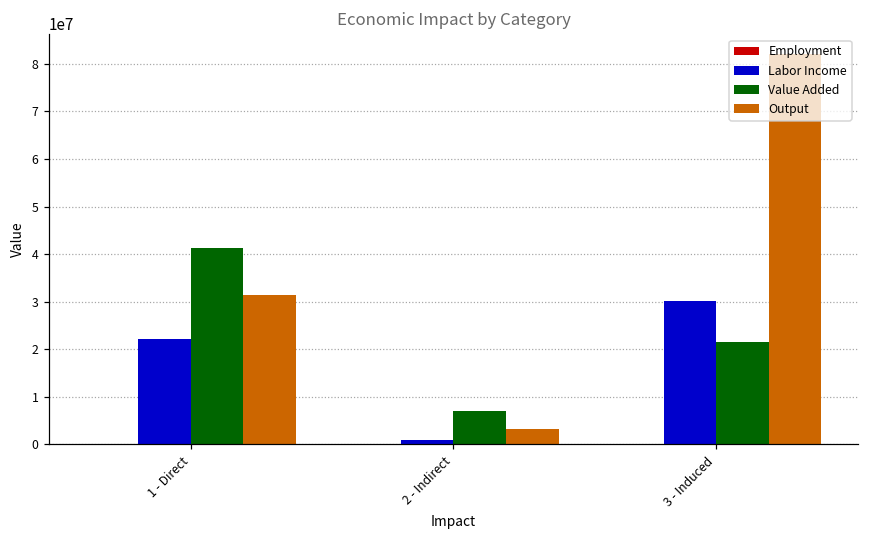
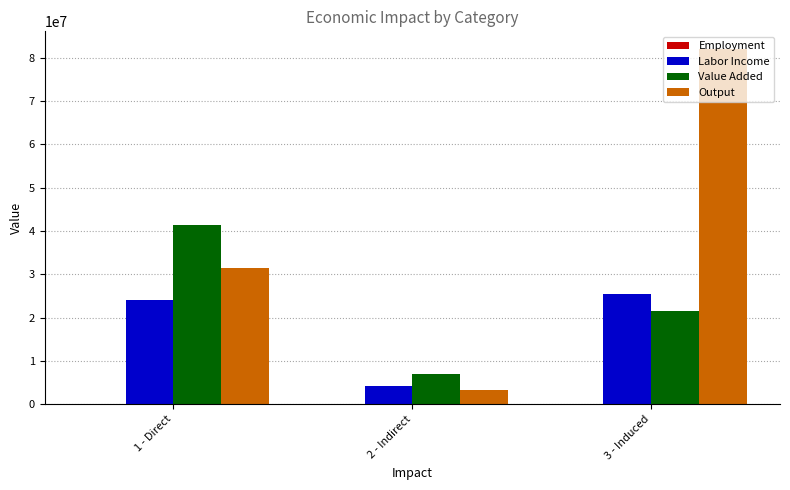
  {
    "Labor Income": {
-     "1 - Direct": 22000000,
-     "2 - Indirect": 1000000,
-     "3 - Induced": 30000000
+     "1 - Direct": 24000000,
+     "2 - Indirect": 4000000,
+     "3 - Induced": 25000000
    },
    "Value Added": {
      "1 - Direct": 41000000,
      "2 - Indirect": 7000000,
      "3 - Induced": 22000000
    },
    "Output": {
      "1 - Direct": 31000000,
      "2 - Indirect": 3000000
    }
  }
